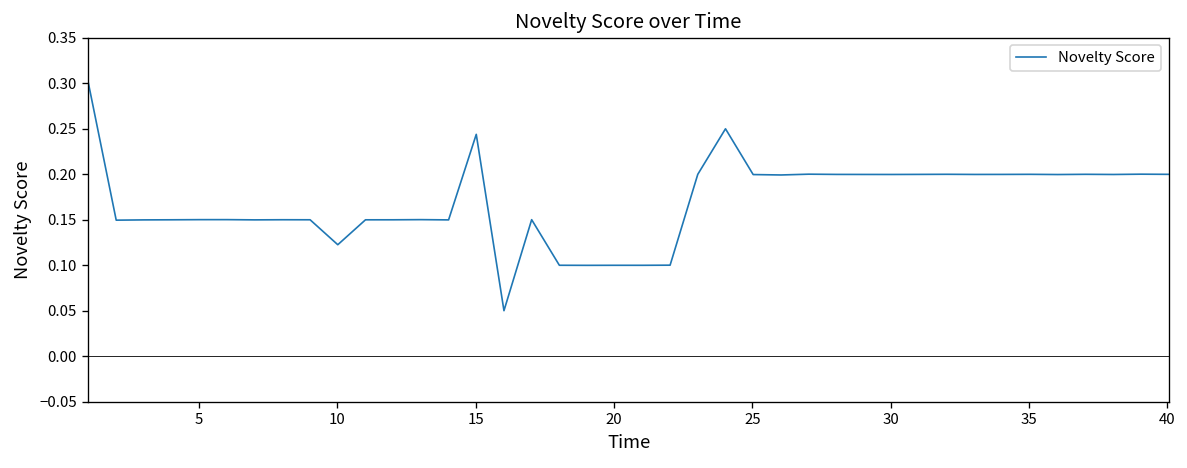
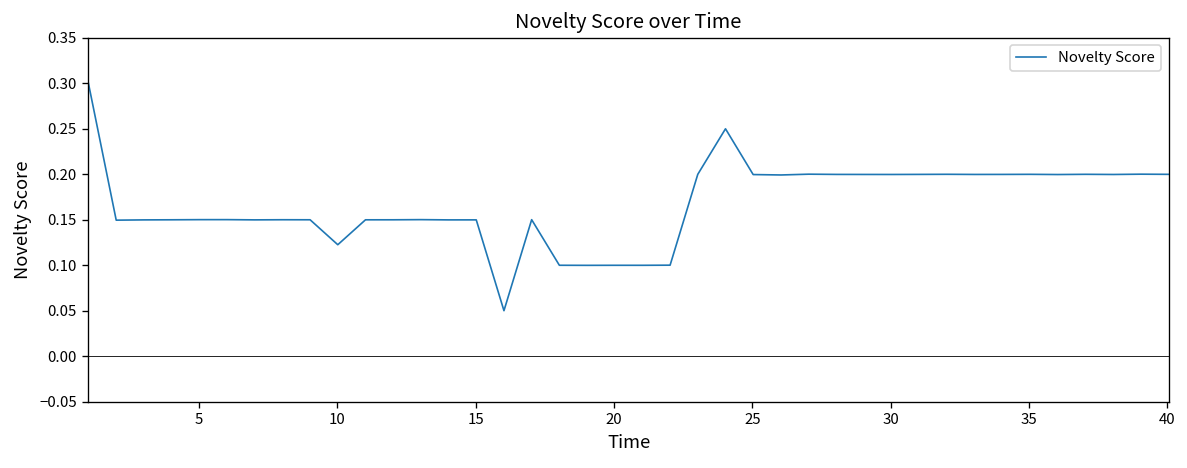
  {
    "5": 0.15,
    "10": 0.12,
-   "15": 0.24
+   "15": 0.15
  }
